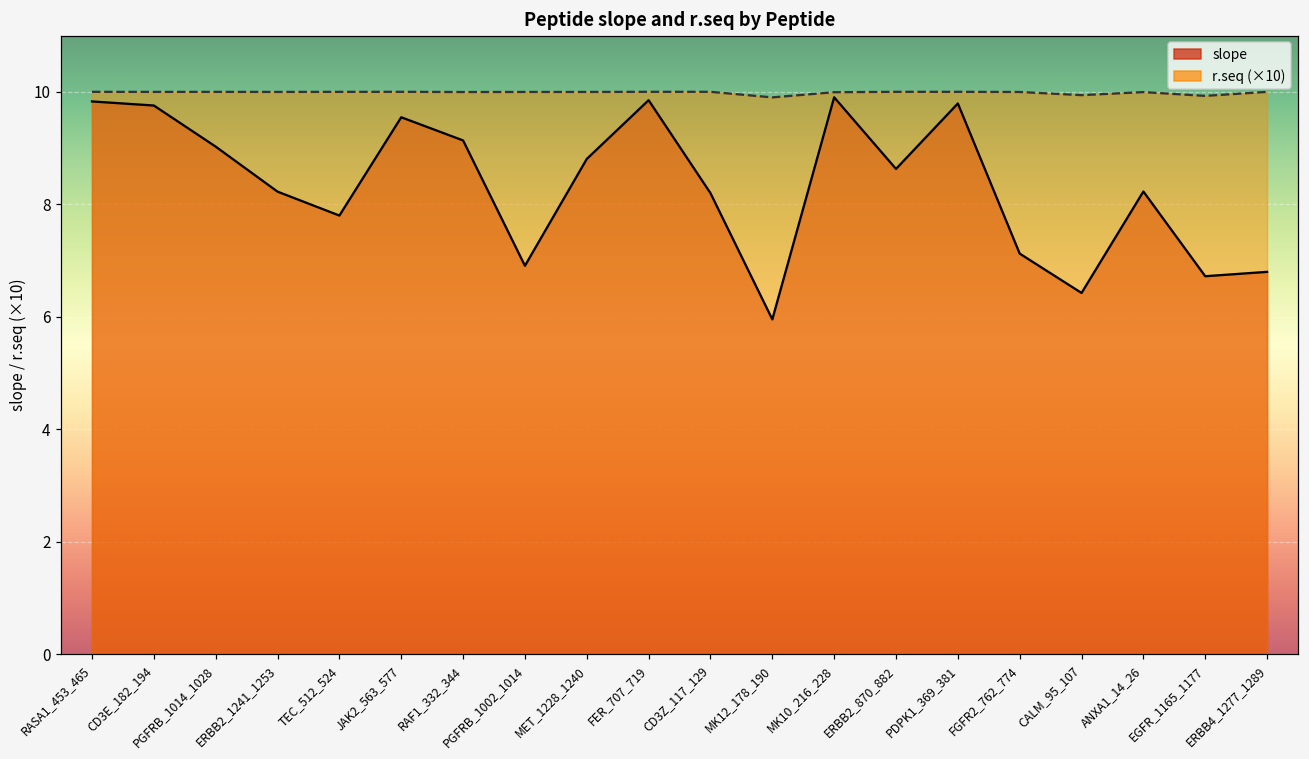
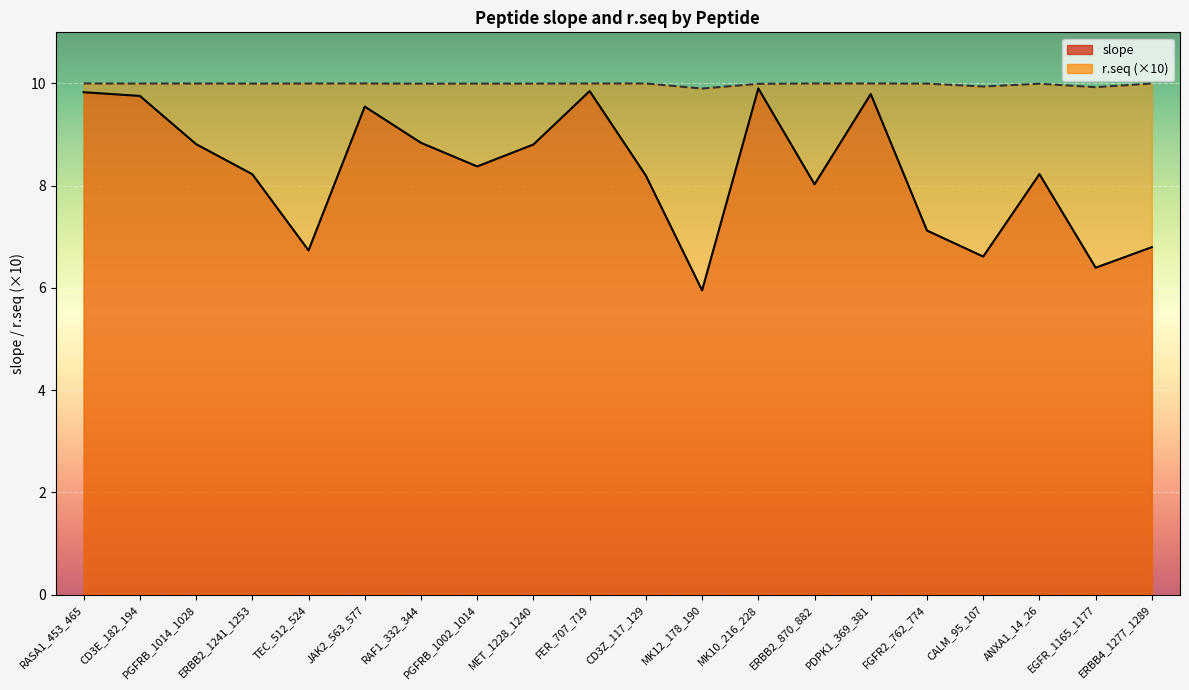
  {
    "slope": {
      "RASA1_453_465": 9.8,
      "CD3E_182_194": 9.8,
-     "PGFRB_1014_1028": 9.0,
+     "PGFRB_1014_1028": 8.8,
      "ERBB2_1241_1253": 8.2,
-     "TEC_512_524": 7.8,
+     "TEC_512_524": 6.7,
      "JAK2_563_577": 9.5,
-     "RAF1_332_344": 9.1,
-     "PGFRB_1002_1014": 6.9,
+     "RAF1_332_344": 8.8,
+     "PGFRB_1002_1014": 8.4,
      "MET_1228_1240": 8.8,
      "FER_707_719": 9.9,
      "CD3Z_117_129": 8.2,
      "MK12_178_190": 6.0,
      "MK10_216_228": 9.9,
-     "ERBB2_870_882": 8.6,
+     "ERBB2_870_882": 8.0,
      "PDPK1_369_381": 9.8,
      "FGFR2_762_774": 7.1,
-     "CALM_95_107": 6.4,
+     "CALM_95_107": 6.6,
      "ANXA1_14_26": 8.2,
-     "EGFR_1165_1177": 6.7,
+     "EGFR_1165_1177": 6.4,
      "ERBB4_1277_1289": 6.8
    },
    "r.seq (×10)": {
      "RASA1_453_465": 10.0,
      "CD3E_182_194": 10.0,
      "PGFRB_1014_1028": 10.0,
      "ERBB2_1241_1253": 10.0,
      "TEC_512_524": 10.0,
      "JAK2_563_577": 10.0,
      "RAF1_332_344": 10.0,
      "PGFRB_1002_1014": 10.0,
      "MET_1228_1240": 10.0,
      "FER_707_719": 10.0,
      "CD3Z_117_129": 10.0,
      "MK12_178_190": 9.9,
      "MK10_216_228": 10.0,
      "ERBB2_870_882": 10.0,
      "PDPK1_369_381": 10.0,
      "FGFR2_762_774": 10.0,
      "CALM_95_107": 9.9,
      "ANXA1_14_26": 10.0,
      "EGFR_1165_1177": 9.9,
      "ERBB4_1277_1289": 10.0
    }
  }
